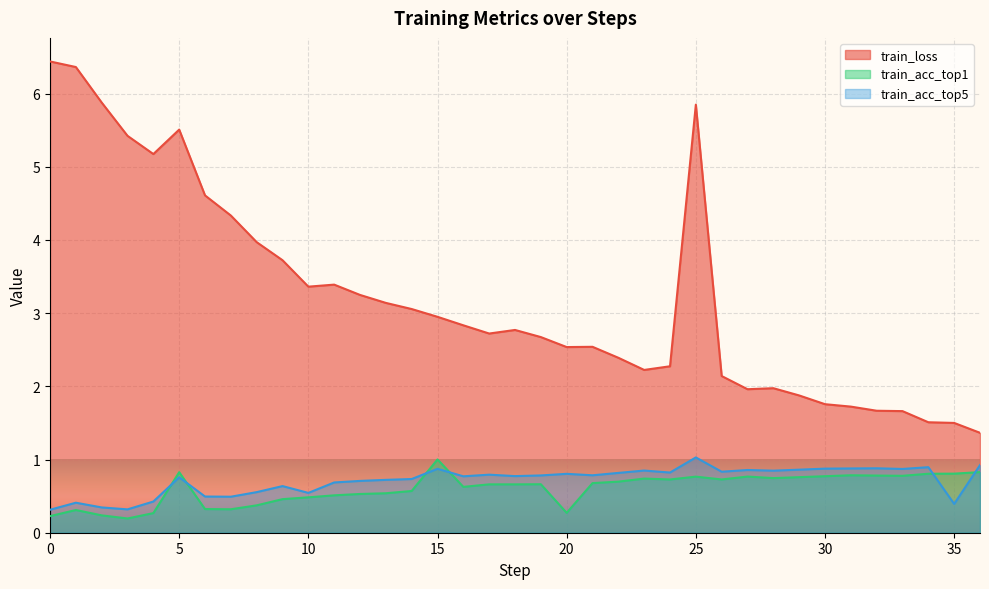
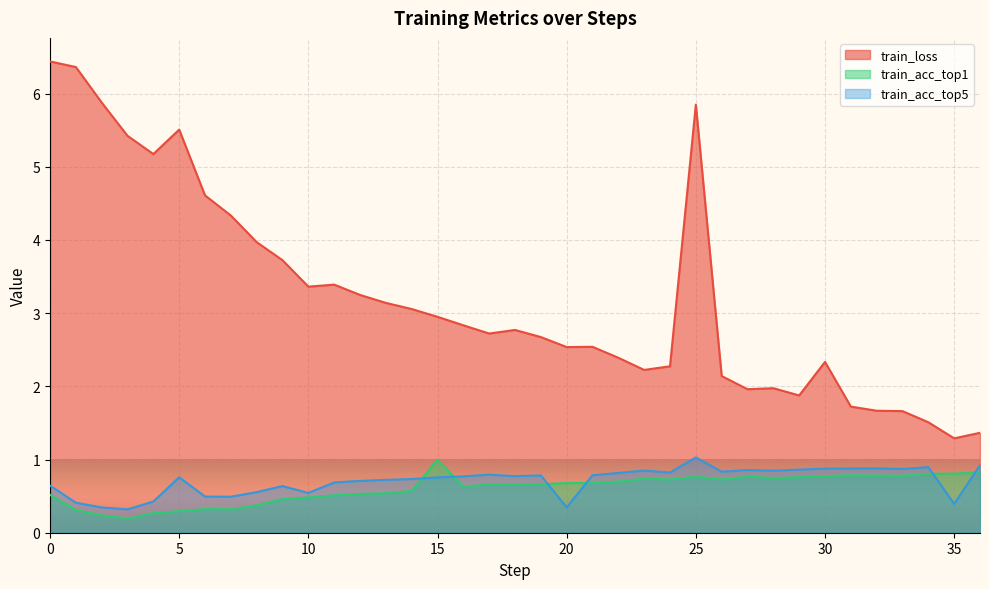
  {
    "train_loss": {
      "0": 6.4,
      "5": 5.5,
      "10": 3.4,
      "15": 2.9,
      "20": 2.5,
      "25": 5.8,
-     "30": 1.8,
-     "35": 1.5
+     "30": 2.3,
+     "35": 1.3
    },
    "train_acc_top1": {
-     "0": 0.2,
-     "5": 0.8,
+     "0": 0.5,
+     "5": 0.3,
      "10": 0.5,
      "15": 1.0,
-     "20": 0.3,
+     "20": 0.7,
      "25": 0.8,
      "30": 0.8,
      "35": 0.8
    },
    "train_acc_top5": {
-     "0": 0.3,
+     "0": 0.6,
      "5": 0.8,
      "10": 0.5,
-     "15": 0.9,
-     "20": 0.8,
+     "15": 0.8,
+     "20": 0.3,
      "25": 1.0,
      "30": 0.9,
      "35": 0.4
    }
  }
